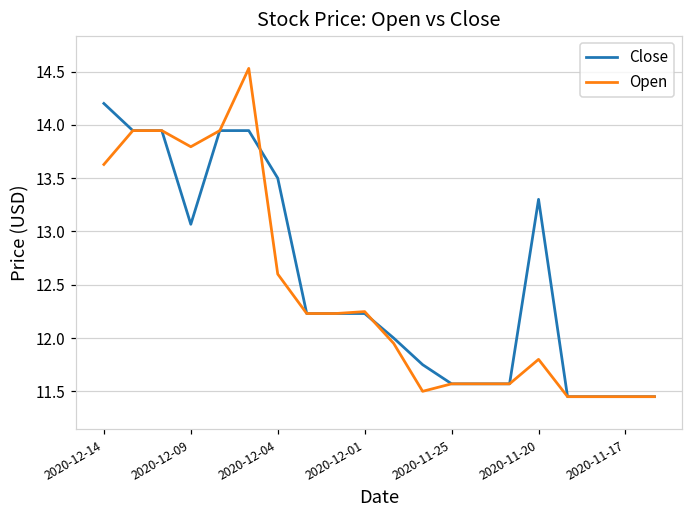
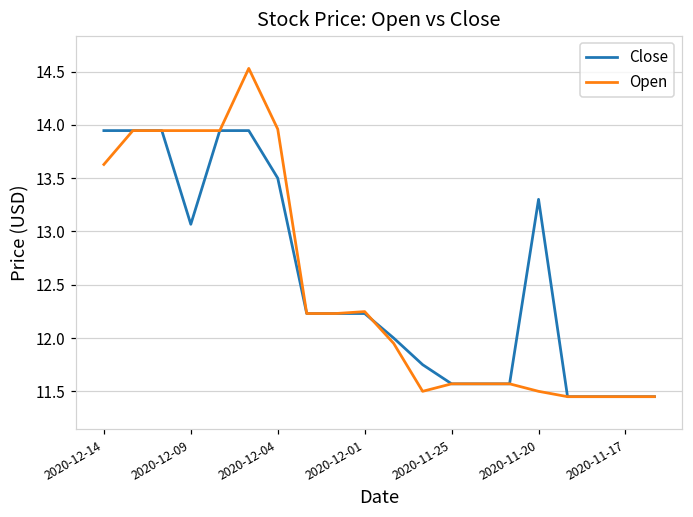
  {
    "Close": {
-     "2020-12-14": 14.2,
+     "2020-12-14": 13.9,
      "2020-12-09": 13.1,
      "2020-12-04": 13.5,
      "2020-11-20": 13.3
    },
    "Open": {
      "2020-12-14": 13.6,
-     "2020-12-09": 13.8,
-     "2020-12-04": 12.6,
-     "2020-11-20": 11.8
+     "2020-12-09": 13.9,
+     "2020-12-04": 14.0,
+     "2020-11-20": 11.5
    }
  }
